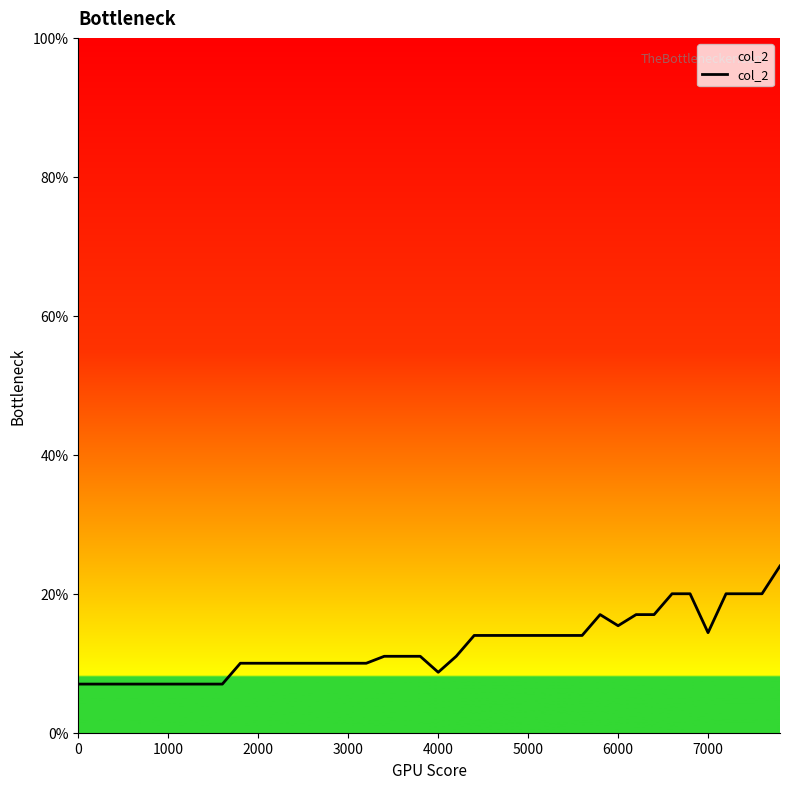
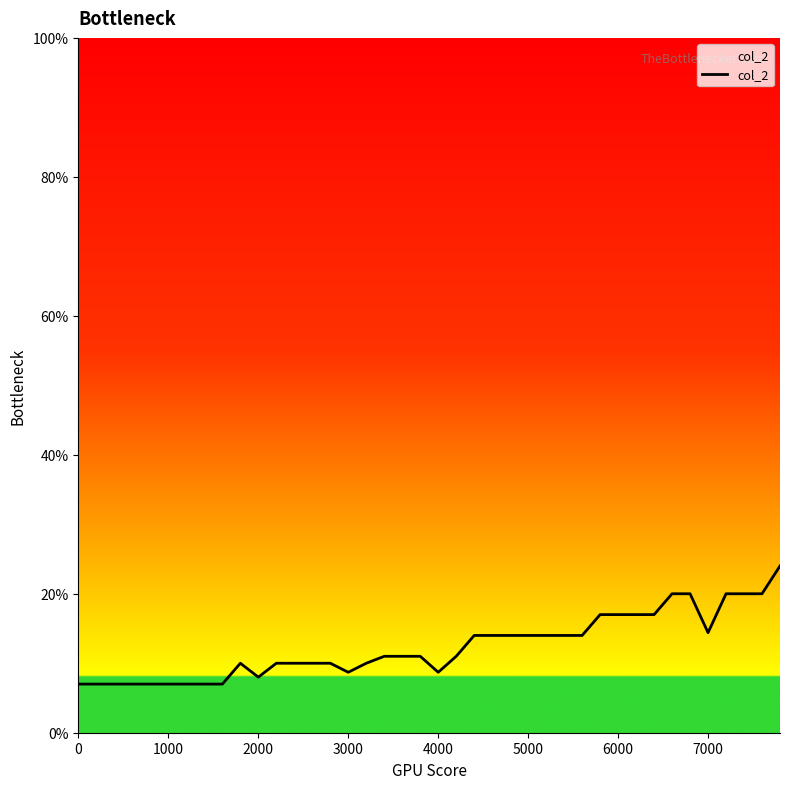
  {
    "0": "7%",
    "1000": "7%",
-   "2000": "10%",
-   "3000": "10%",
+   "2000": "8%",
+   "3000": "9%",
    "4000": "9%",
    "5000": "14%",
-   "6000": "15%",
+   "6000": "17%",
    "7000": "14%"
  }
